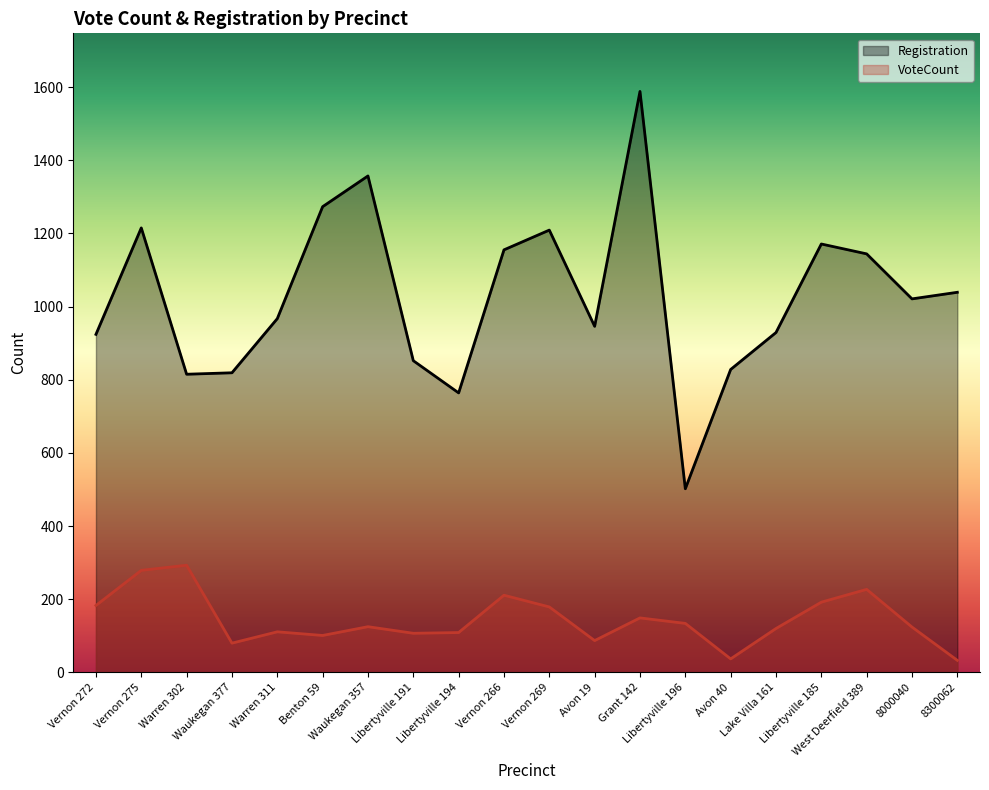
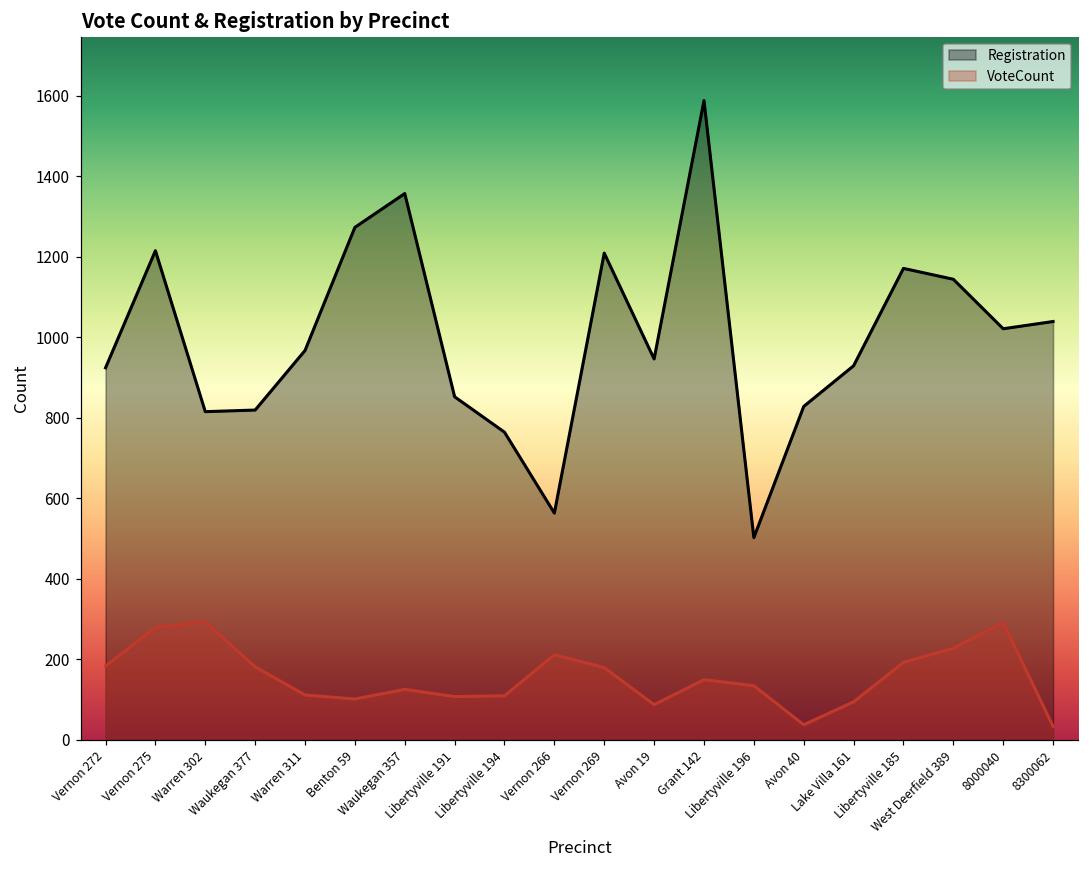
  {
    "Registration": {
      "Vernon 272": 920,
      "Vernon 275": 1220,
      "Warren 302": 820,
      "Waukegan 377": 820,
      "Warren 311": 970,
      "Benton 59": 1270,
      "Waukegan 357": 1360,
      "Libertyville 191": 850,
      "Libertyville 194": 760,
-     "Vernon 266": 1160,
+     "Vernon 266": 560,
      "Vernon 269": 1210,
      "Avon 19": 950,
      "Grant 142": 1590,
      "Libertyville 196": 500,
      "Avon 40": 830,
      "Lake Villa 161": 930,
      "Libertyville 185": 1170,
      "West Deerfield 389": 1140,
      "8000040": 1020,
      "8300062": 1040
    },
    "VoteCount": {
      "Vernon 272": 180,
      "Vernon 275": 280,
      "Warren 302": 290,
-     "Waukegan 377": 80,
+     "Waukegan 377": 180,
      "Warren 311": 110,
      "Benton 59": 100,
      "Waukegan 357": 130,
      "Libertyville 191": 110,
      "Libertyville 194": 110,
      "Vernon 266": 210,
      "Vernon 269": 180,
      "Avon 19": 90,
      "Grant 142": 150,
      "Libertyville 196": 130,
      "Avon 40": 40,
-     "Lake Villa 161": 120,
+     "Lake Villa 161": 90,
      "Libertyville 185": 190,
      "West Deerfield 389": 230,
-     "8000040": 120,
+     "8000040": 290,
      "8300062": 30
    }
  }
